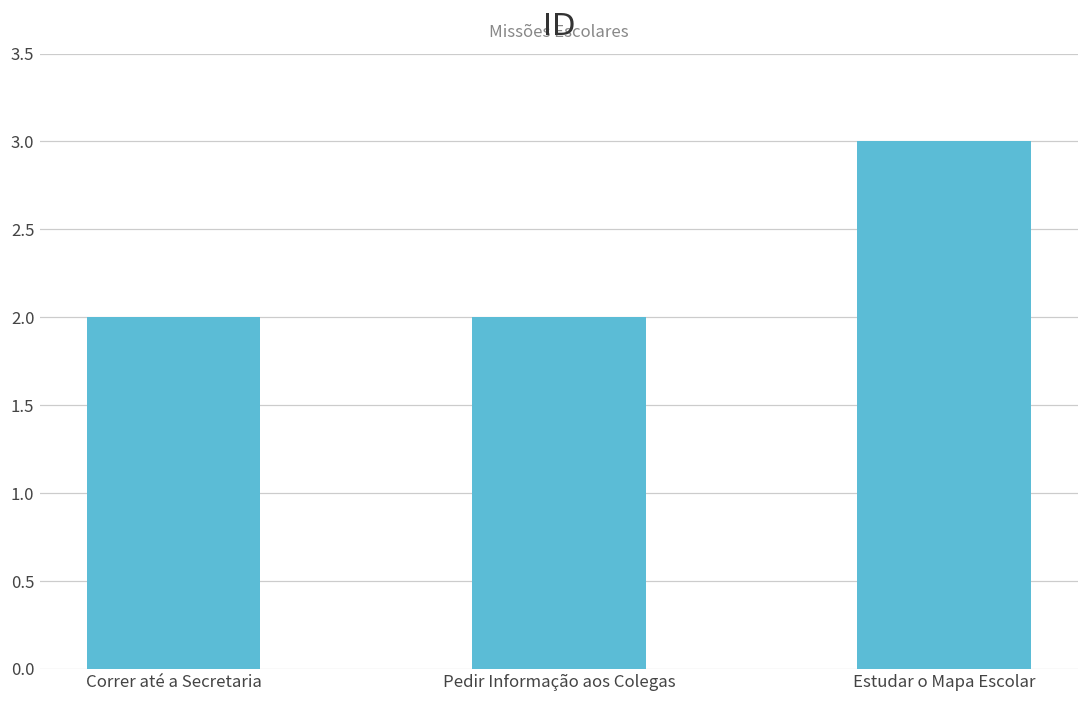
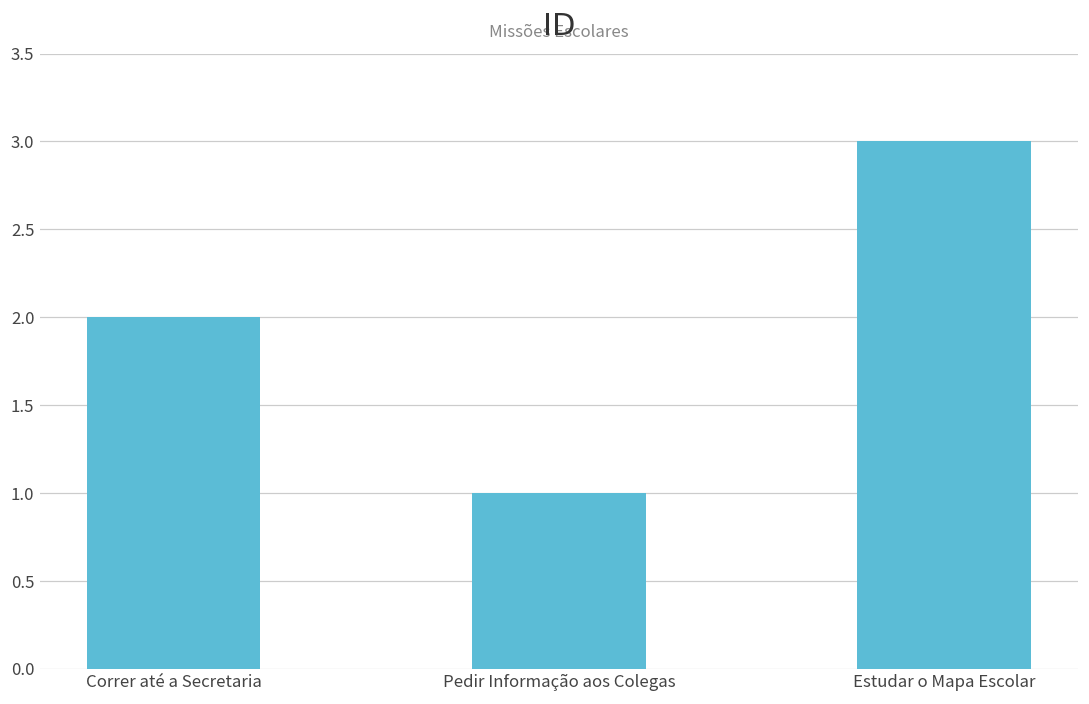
  {
    "Correr até a Secretaria": 2,
-   "Pedir Informação aos Colegas": 2,
+   "Pedir Informação aos Colegas": 1,
    "Estudar o Mapa Escolar": 3
  }
